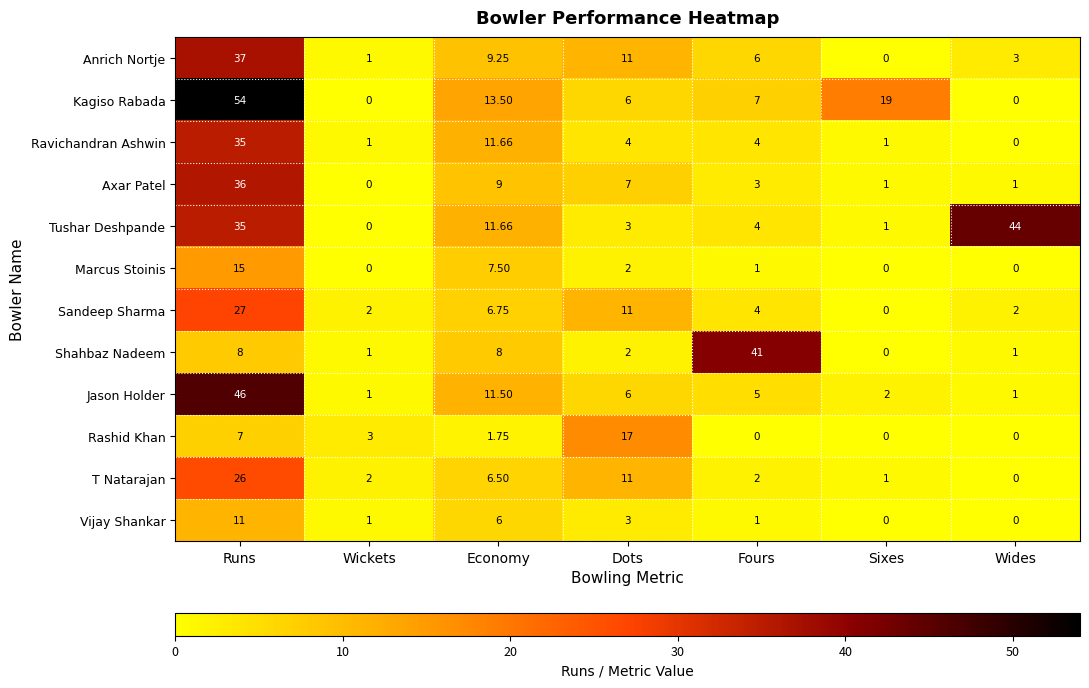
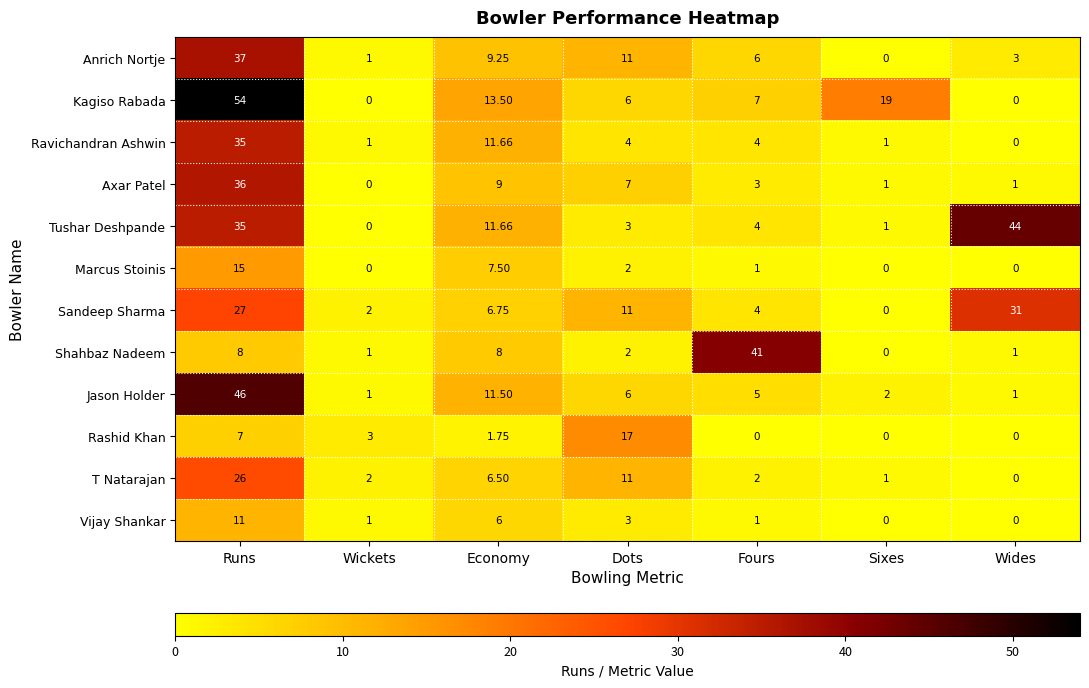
  {
    "Anrich Nortje": {
      "Runs": 37,
      "Wickets": 1,
      "Economy": 9.25,
      "Dots": 11,
      "Fours": 6,
      "Sixes": 0,
      "Wides": 3
    },
    "Kagiso Rabada": {
      "Runs": 54,
      "Wickets": 0,
      "Economy": 13.50,
      "Dots": 6,
      "Fours": 7,
      "Sixes": 19,
      "Wides": 0
    },
    "Ravichandran Ashwin": {
      "Runs": 35,
      "Wickets": 1,
      "Economy": 11.66,
      "Dots": 4,
      "Fours": 4,
      "Sixes": 1,
      "Wides": 0
    },
    "Axar Patel": {
      "Runs": 36,
      "Wickets": 0,
      "Economy": 9,
      "Dots": 7,
      "Fours": 3,
      "Sixes": 1,
      "Wides": 1
    },
    "Tushar Deshpande": {
      "Runs": 35,
      "Wickets": 0,
      "Economy": 11.66,
      "Dots": 3,
      "Fours": 4,
      "Sixes": 1,
      "Wides": 44
    },
    "Marcus Stoinis": {
      "Runs": 15,
      "Wickets": 0,
      "Economy": 7.50,
      "Dots": 2,
      "Fours": 1,
      "Sixes": 0,
      "Wides": 0
    },
    "Sandeep Sharma": {
      "Runs": 27,
      "Wickets": 2,
      "Economy": 6.75,
      "Dots": 11,
      "Fours": 4,
      "Sixes": 0,
-     "Wides": 2
+     "Wides": 31
    },
    "Shahbaz Nadeem": {
      "Runs": 8,
      "Wickets": 1,
      "Economy": 8,
      "Dots": 2,
      "Fours": 41,
      "Sixes": 0,
      "Wides": 1
    },
    "Jason Holder": {
      "Runs": 46,
      "Wickets": 1,
      "Economy": 11.50,
      "Dots": 6,
      "Fours": 5,
      "Sixes": 2,
      "Wides": 1
    },
    "Rashid Khan": {
      "Runs": 7,
      "Wickets": 3,
      "Economy": 1.75,
      "Dots": 17,
      "Fours": 0,
      "Sixes": 0,
      "Wides": 0
    },
    "T Natarajan": {
      "Runs": 26,
      "Wickets": 2,
      "Economy": 6.50,
      "Dots": 11,
      "Fours": 2,
      "Sixes": 1,
      "Wides": 0
    },
    "Vijay Shankar": {
      "Runs": 11,
      "Wickets": 1,
      "Economy": 6,
      "Dots": 3,
      "Fours": 1,
      "Sixes": 0,
      "Wides": 0
    }
  }
